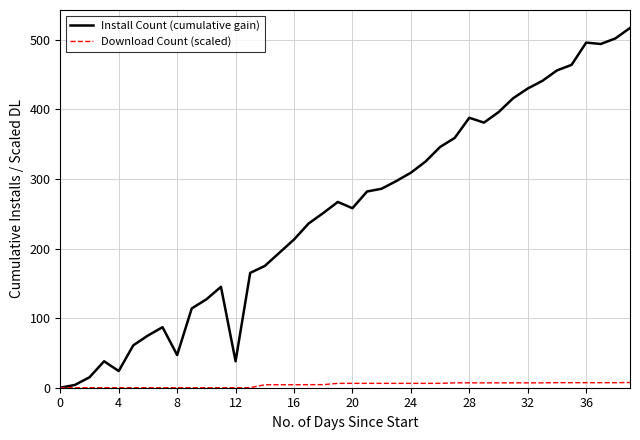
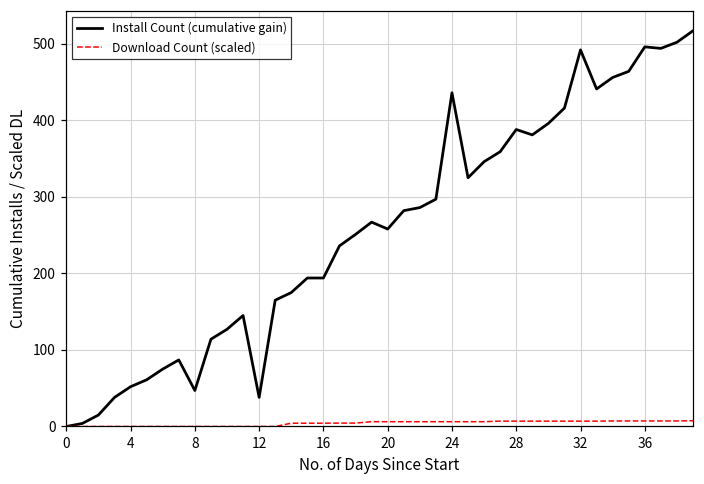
  {
    "Install Count (cumulative gain)": {
-     "4": 20,
+     "4": 50,
      "8": 50,
      "12": 40,
-     "16": 210,
+     "16": 190,
      "20": 260,
-     "24": 310,
+     "24": 440,
      "28": 390,
-     "32": 430,
+     "32": 490,
      "36": 500
    },
    "Download Count (scaled)": {
      "4": 0,
      "8": 0,
      "12": 0,
      "16": 0,
      "20": 10,
      "24": 10,
      "28": 10,
      "32": 10,
      "36": 10
    }
  }
